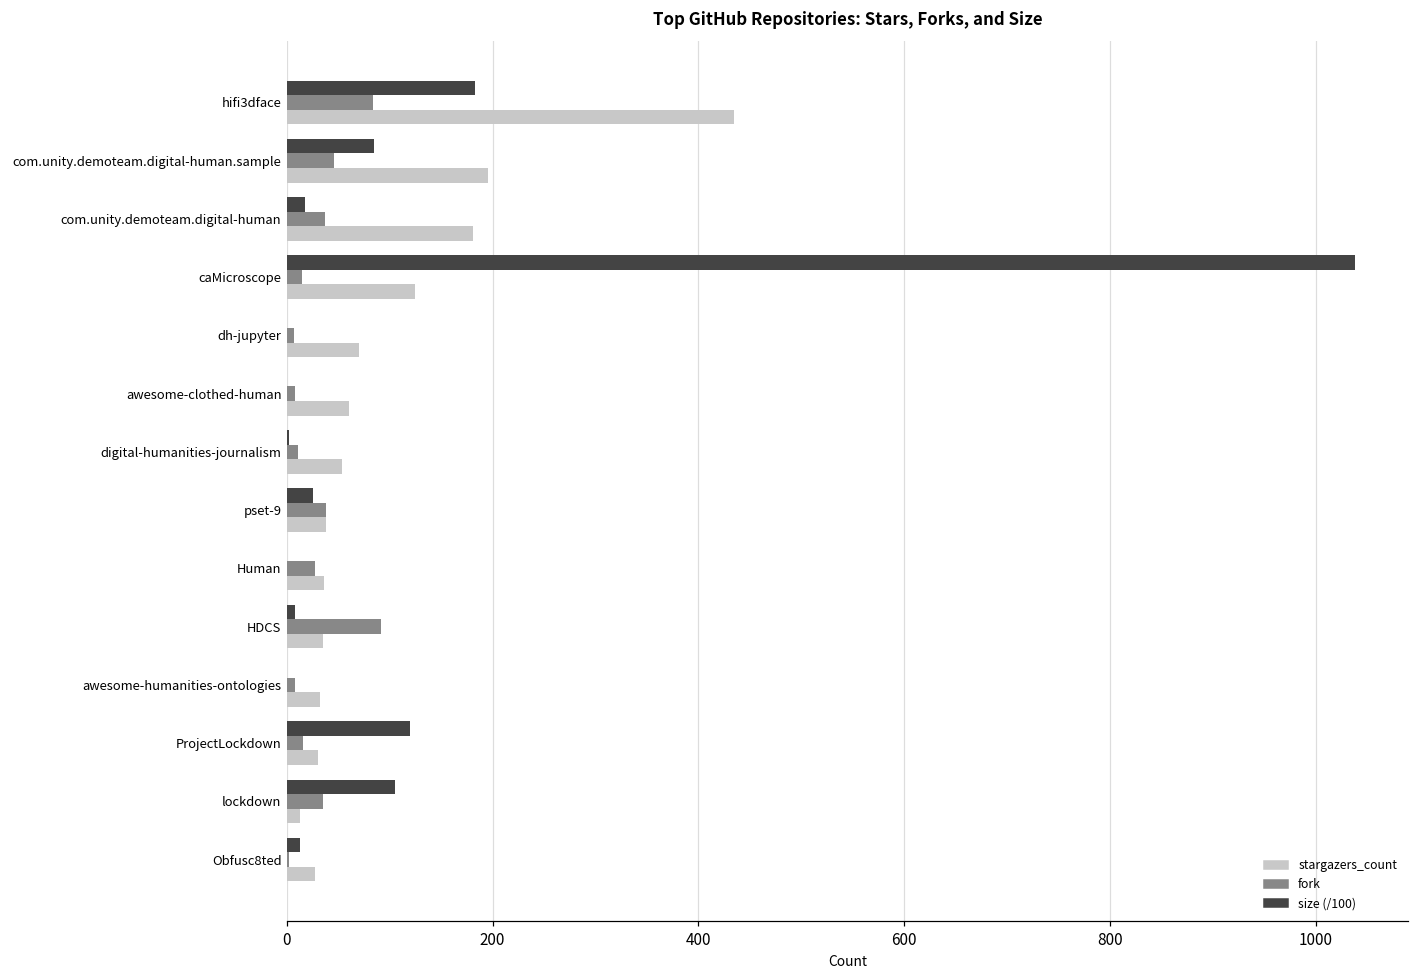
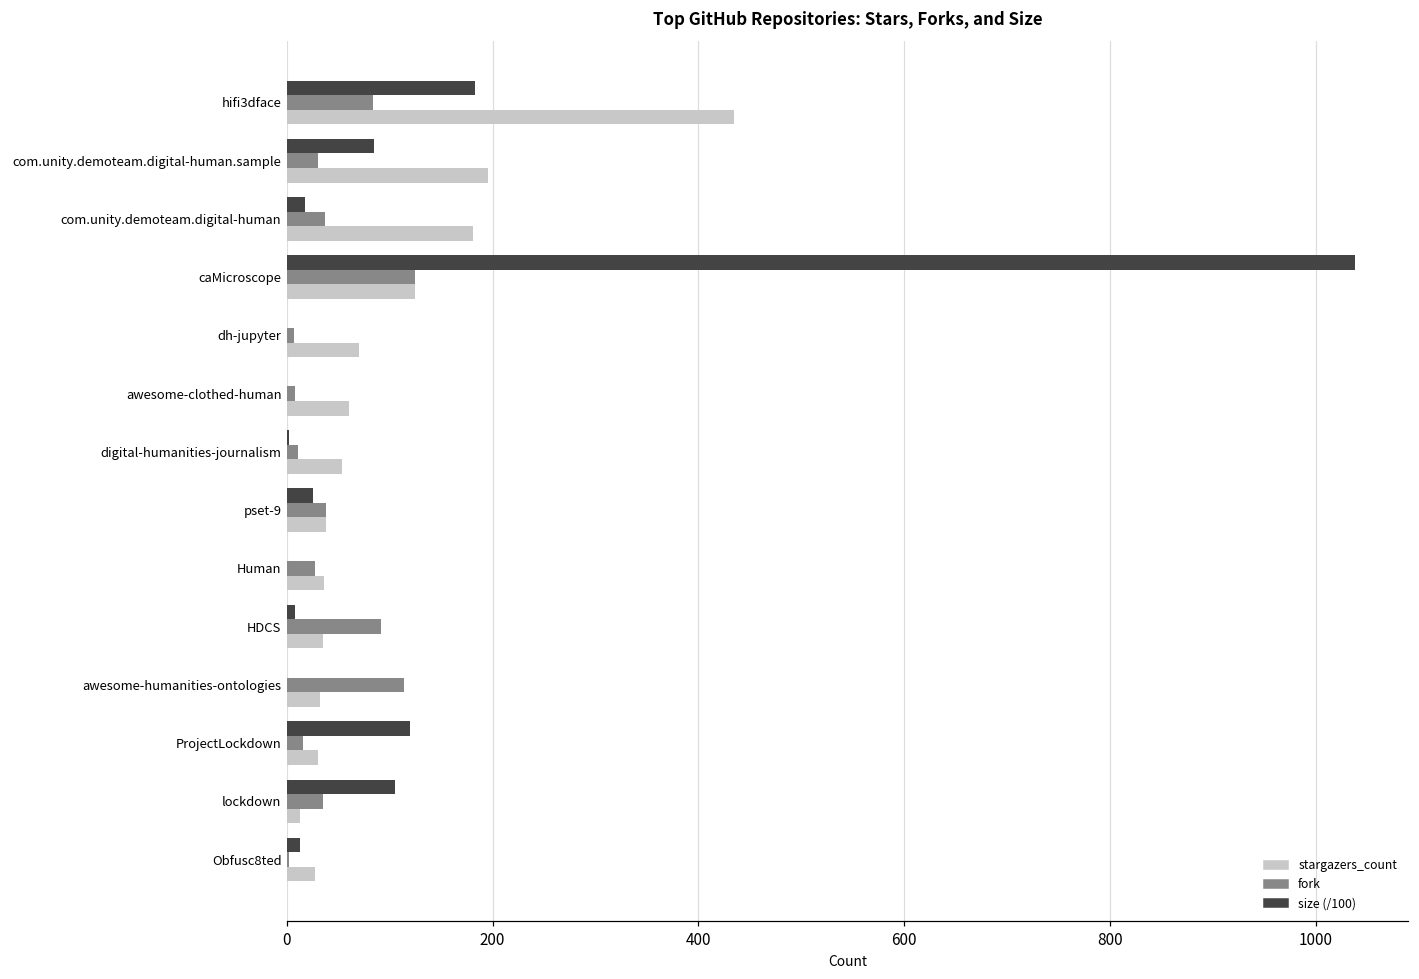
  {
    "stargazers_count": {
      "hifi3dface": 440,
      "com.unity.demoteam.digital-human.sample": 200,
      "com.unity.demoteam.digital-human": 180,
      "caMicroscope": 130,
      "dh-jupyter": 70,
      "awesome-clothed-human": 60,
      "digital-humanities-journalism": 50,
      "pset-9": 40,
      "Human": 40,
      "HDCS": 40,
      "awesome-humanities-ontologies": 30,
      "ProjectLockdown": 30,
      "lockdown": 10,
      "Obfusc8ted": 30
    },
    "fork": {
      "hifi3dface": 80,
-     "com.unity.demoteam.digital-human.sample": 50,
+     "com.unity.demoteam.digital-human.sample": 30,
      "com.unity.demoteam.digital-human": 40,
-     "caMicroscope": 20,
+     "caMicroscope": 130,
      "dh-jupyter": 10,
      "awesome-clothed-human": 10,
      "digital-humanities-journalism": 10,
      "pset-9": 40,
      "Human": 30,
      "HDCS": 90,
-     "awesome-humanities-ontologies": 10,
+     "awesome-humanities-ontologies": 110,
      "ProjectLockdown": 20,
      "lockdown": 40
    },
    "size (/100)": {
      "hifi3dface": 180,
      "com.unity.demoteam.digital-human.sample": 80,
      "com.unity.demoteam.digital-human": 20,
      "caMicroscope": 1040,
      "pset-9": 30,
      "HDCS": 10,
      "ProjectLockdown": 120,
      "lockdown": 110,
      "Obfusc8ted": 10
    }
  }
